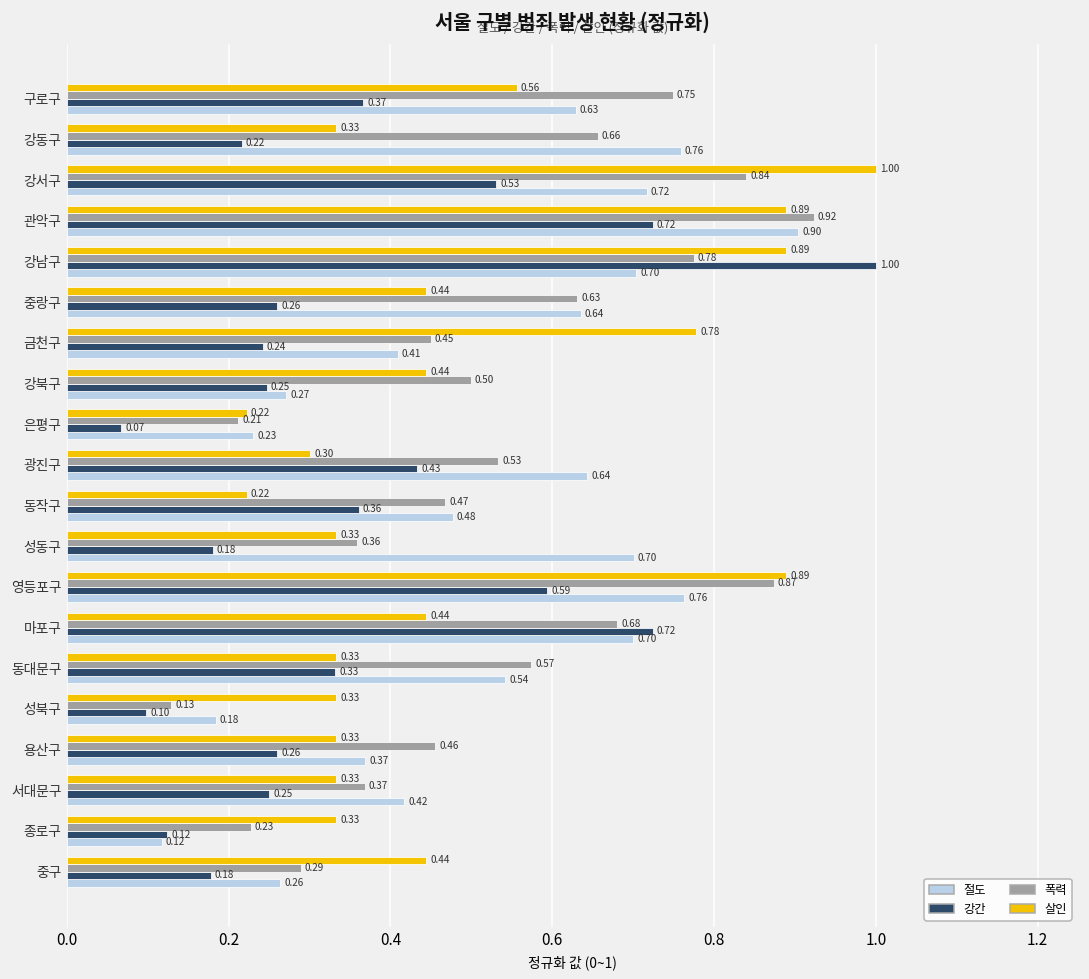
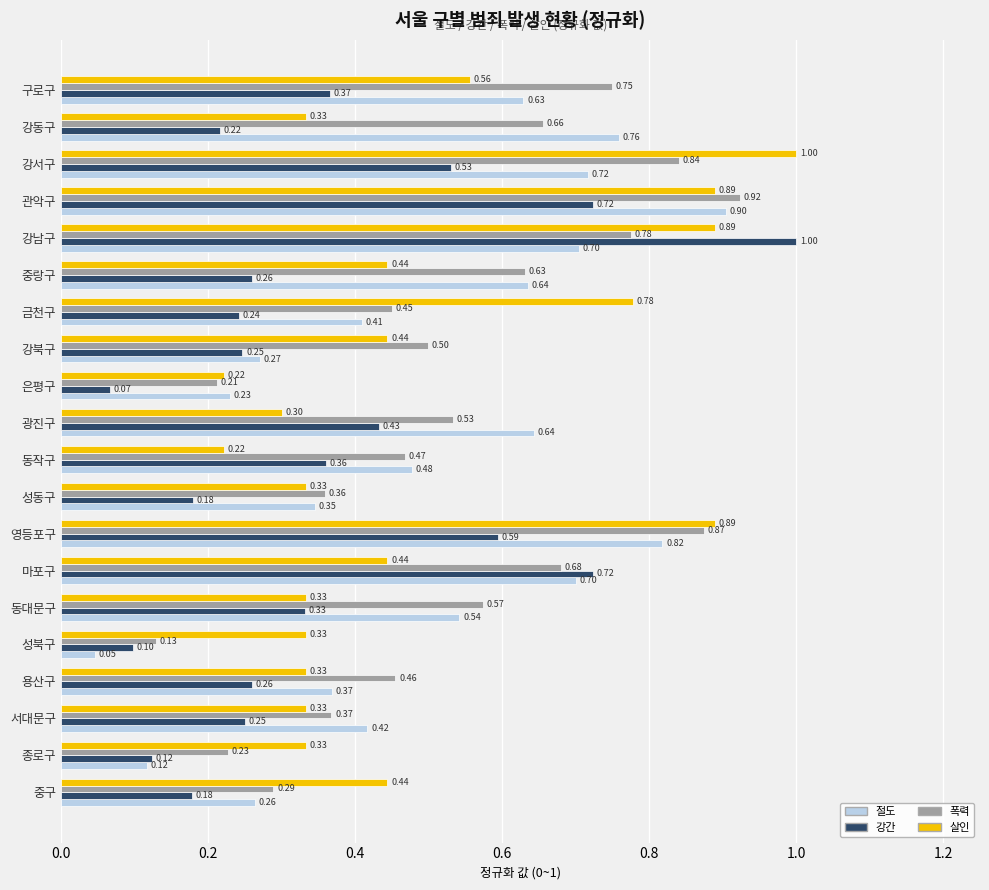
  {
    "절도": {
      "구로구": 0.63,
      "강동구": 0.76,
      "강서구": 0.72,
      "관악구": 0.90,
      "강남구": 0.70,
      "중랑구": 0.64,
      "금천구": 0.41,
      "강북구": 0.27,
      "은평구": 0.23,
      "광진구": 0.64,
      "동작구": 0.48,
-     "성동구": 0.70,
-     "영등포구": 0.76,
+     "성동구": 0.35,
+     "영등포구": 0.82,
      "마포구": 0.70,
      "동대문구": 0.54,
-     "성북구": 0.18,
+     "성북구": 0.05,
      "용산구": 0.37,
      "서대문구": 0.42,
      "중구": 0.26
    },
    "강간": {
      "구로구": 0.37,
      "강동구": 0.22,
      "강서구": 0.53,
      "관악구": 0.72,
      "강남구": 1.00,
      "중랑구": 0.26,
      "금천구": 0.24,
      "강북구": 0.25,
      "은평구": 0.07,
      "광진구": 0.43,
      "동작구": 0.36,
      "성동구": 0.18,
      "영등포구": 0.59,
      "마포구": 0.72,
      "동대문구": 0.33,
      "성북구": 0.10,
      "용산구": 0.26,
      "서대문구": 0.25,
      "중구": 0.18
    },
    "폭력": {
      "구로구": 0.75,
      "강동구": 0.66,
      "강서구": 0.84,
      "관악구": 0.92,
      "강남구": 0.78,
      "중랑구": 0.63,
      "금천구": 0.45,
      "강북구": 0.50,
      "은평구": 0.21,
      "광진구": 0.53,
      "동작구": 0.47,
      "성동구": 0.36,
      "영등포구": 0.87,
      "마포구": 0.68,
      "동대문구": 0.57,
      "성북구": 0.13,
      "용산구": 0.46,
      "서대문구": 0.37,
      "종로구": 0.23,
      "중구": 0.29
    },
    "살인": {
      "구로구": 0.56,
      "강동구": 0.33,
      "강서구": 1.00,
      "관악구": 0.89,
      "강남구": 0.89,
      "중랑구": 0.44,
      "금천구": 0.78,
      "강북구": 0.44,
      "은평구": 0.22,
      "광진구": 0.30,
      "동작구": 0.22,
      "성동구": 0.33,
      "영등포구": 0.89,
      "마포구": 0.44,
      "동대문구": 0.33,
      "성북구": 0.33,
      "용산구": 0.33,
      "서대문구": 0.33,
      "종로구": 0.33,
      "중구": 0.44
    }
  }
